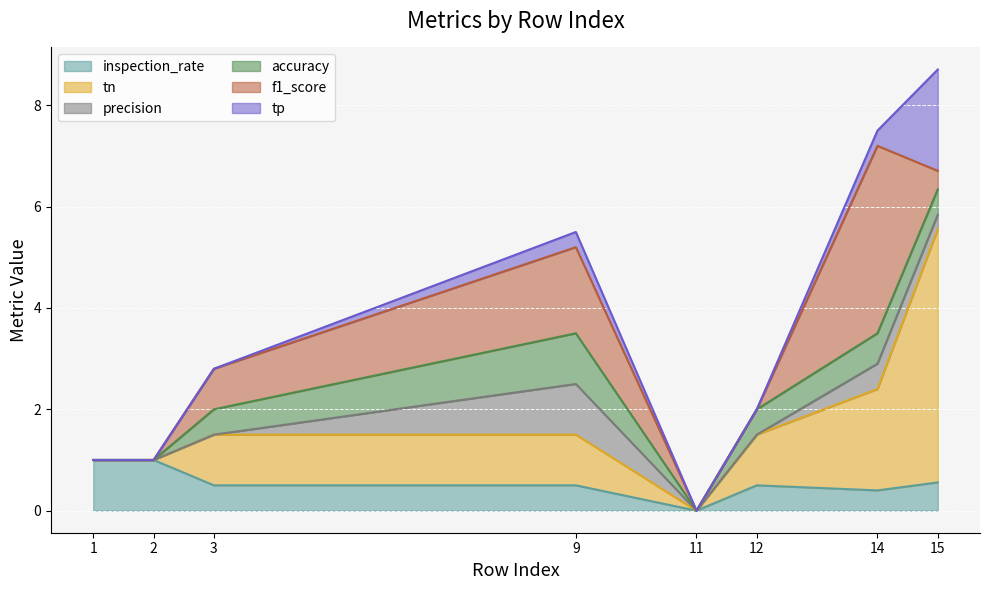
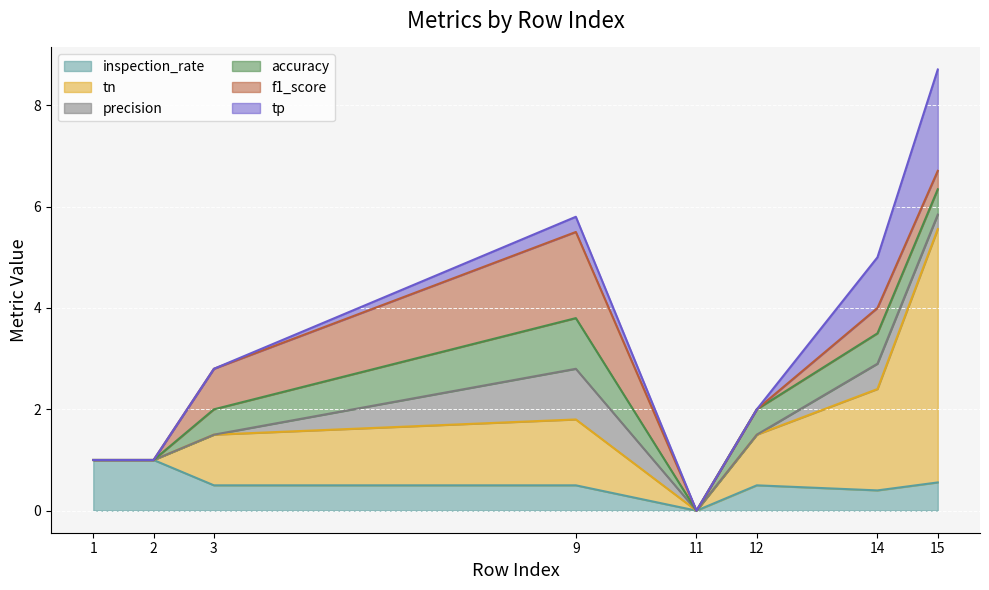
  {
    "tn": {
-     "9": 1.0,
+     "9": 1.3,
      "14": 2.0,
      "15": 5.0
    },
    "f1_score": {
      "9": 1.7,
-     "14": 3.7,
+     "14": 0.5,
      "15": 0.4
    },
    "tp": {
      "9": 0.3,
-     "14": 0.3,
+     "14": 1.0,
      "15": 2.0
    }
  }
